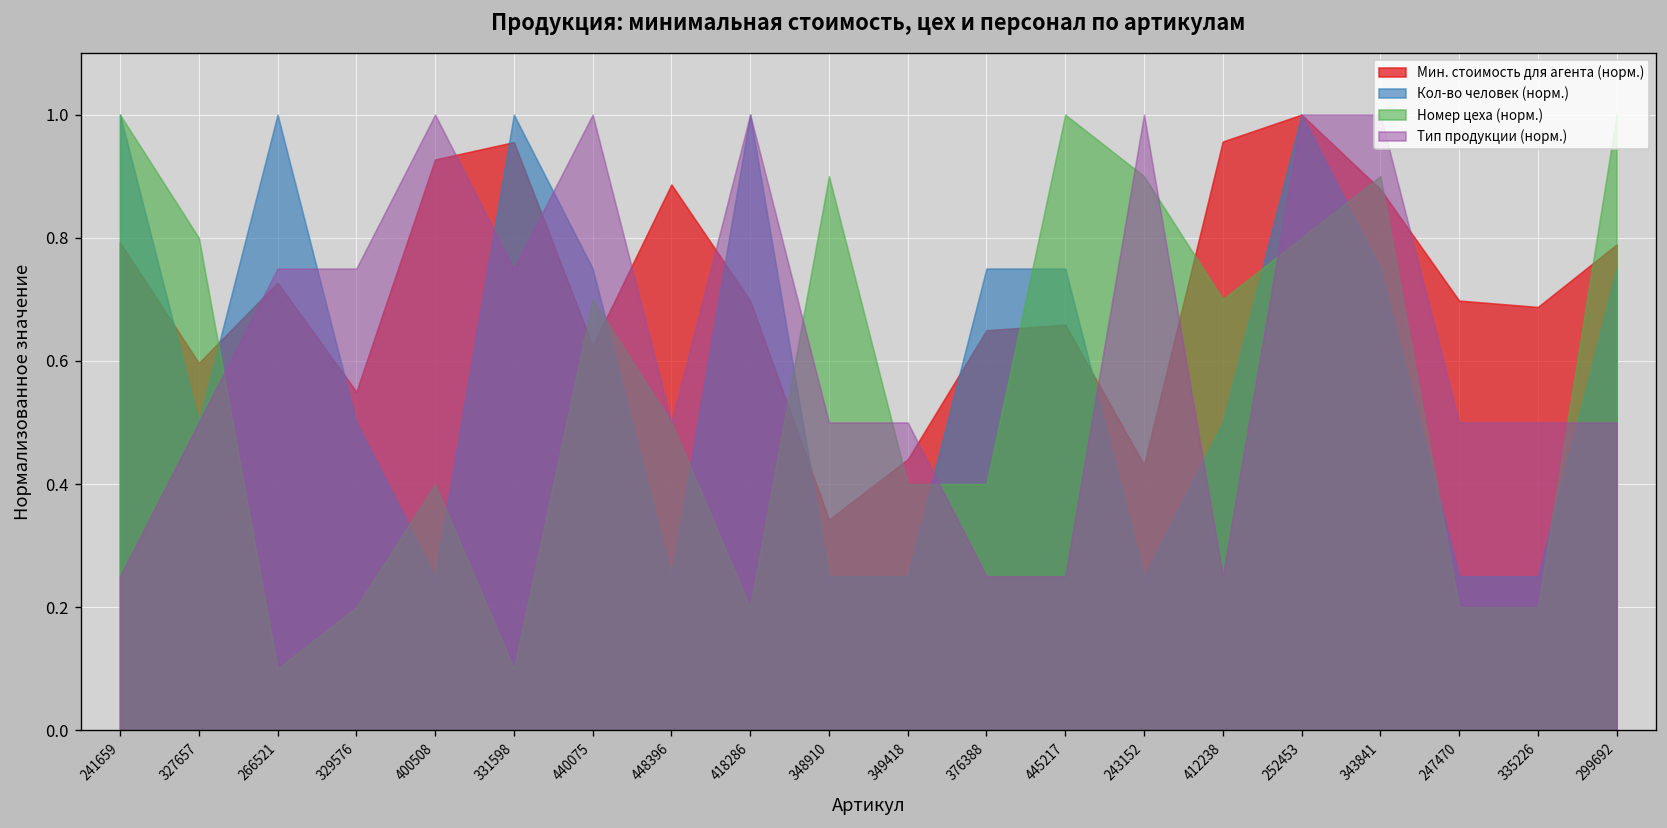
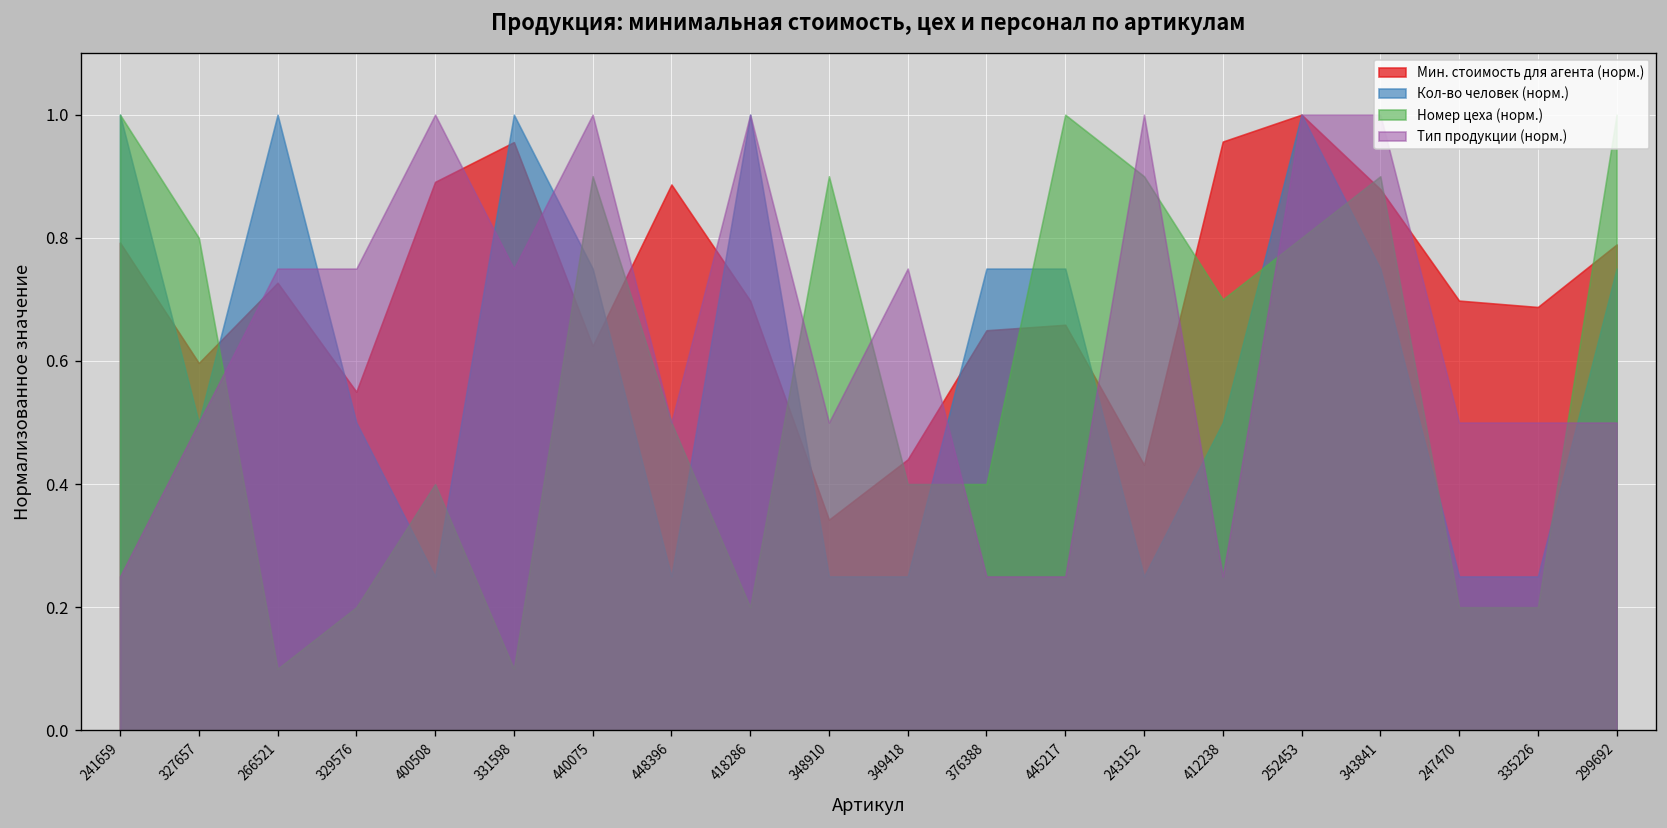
  {
    "Мин. стоимость для агента (норм.)": {
      "241659": 0.79,
      "327657": 0.60,
      "266521": 0.73,
      "329576": 0.55,
-     "400508": 0.93,
+     "400508": 0.89,
      "331598": 0.96,
      "440075": 0.62,
      "448396": 0.89,
      "418286": 0.70,
      "348910": 0.34,
      "349418": 0.44,
      "376388": 0.65,
      "445217": 0.66,
      "243152": 0.43,
      "412238": 0.96,
      "343841": 0.88,
      "247470": 0.70,
      "335226": 0.69,
      "299692": 0.79
    },
    "Кол-во человек (норм.)": {
      "266521": 1.00,
      "329576": 0.50,
      "400508": 0.25,
      "331598": 1.00,
      "440075": 0.75,
      "448396": 0.25,
      "348910": 0.25,
      "349418": 0.25,
      "376388": 0.75,
      "445217": 0.75,
      "243152": 0.25,
      "412238": 0.50,
      "343841": 0.75,
      "247470": 0.25,
      "335226": 0.25,
      "299692": 0.75
    },
    "Номер цеха (норм.)": {
      "327657": 0.80,
      "266521": 0.10,
      "329576": 0.20,
      "400508": 0.40,
      "331598": 0.10,
-     "440075": 0.70,
+     "440075": 0.90,
      "418286": 0.20,
      "348910": 0.90,
      "349418": 0.40,
      "376388": 0.40,
      "445217": 1.00,
      "243152": 0.90,
      "412238": 0.70,
      "252453": 0.80,
      "343841": 0.90,
      "247470": 0.20,
      "335226": 0.20
    },
    "Тип продукции (норм.)": {
      "241659": 0.25,
      "266521": 0.75,
      "329576": 0.75,
      "400508": 1.00,
      "331598": 0.75,
      "440075": 1.00,
      "348910": 0.50,
-     "349418": 0.50,
+     "349418": 0.75,
      "376388": 0.25,
      "445217": 0.25,
      "243152": 1.00,
      "412238": 0.25,
      "247470": 0.50,
      "335226": 0.50,
      "299692": 0.50
    }
  }
